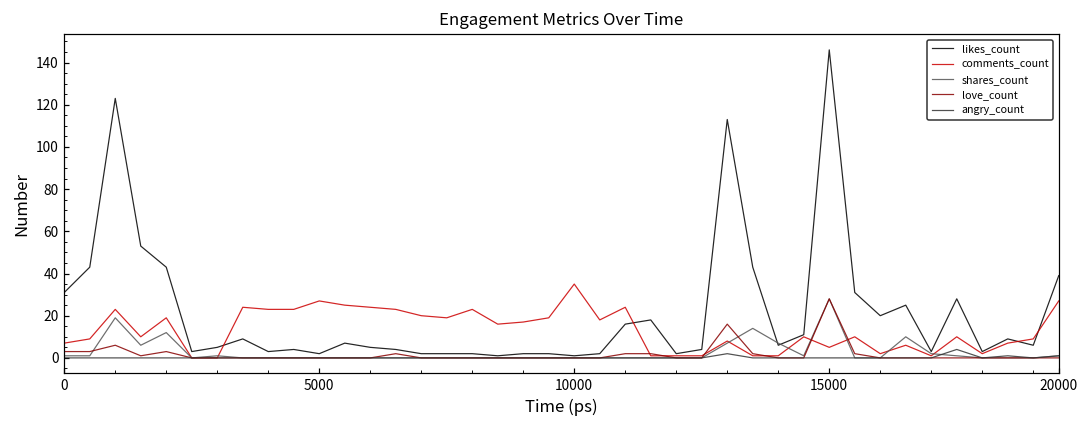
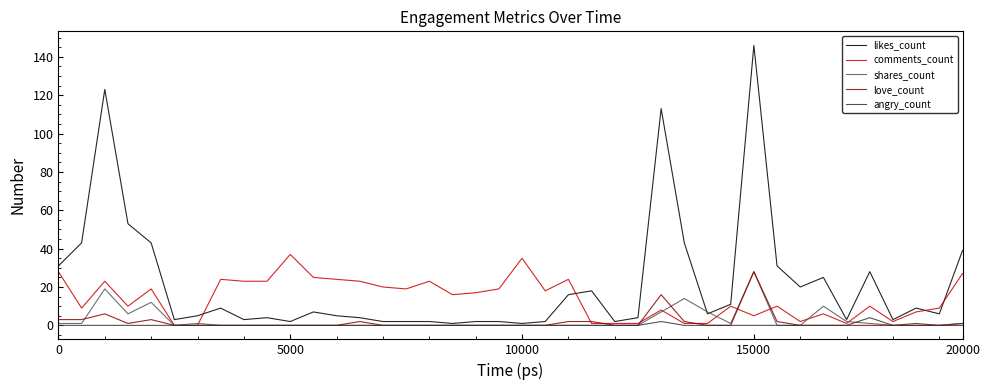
  {
    "likes_count": {
      "0": 31,
      "5000": 2,
      "15000": 146,
      "20000": 39
    },
    "comments_count": {
-     "0": 7,
-     "5000": 27,
+     "0": 28,
+     "5000": 37,
      "10000": 35,
      "15000": 5,
      "20000": 27
    },
    "love_count": {
      "0": 3
    }
  }
